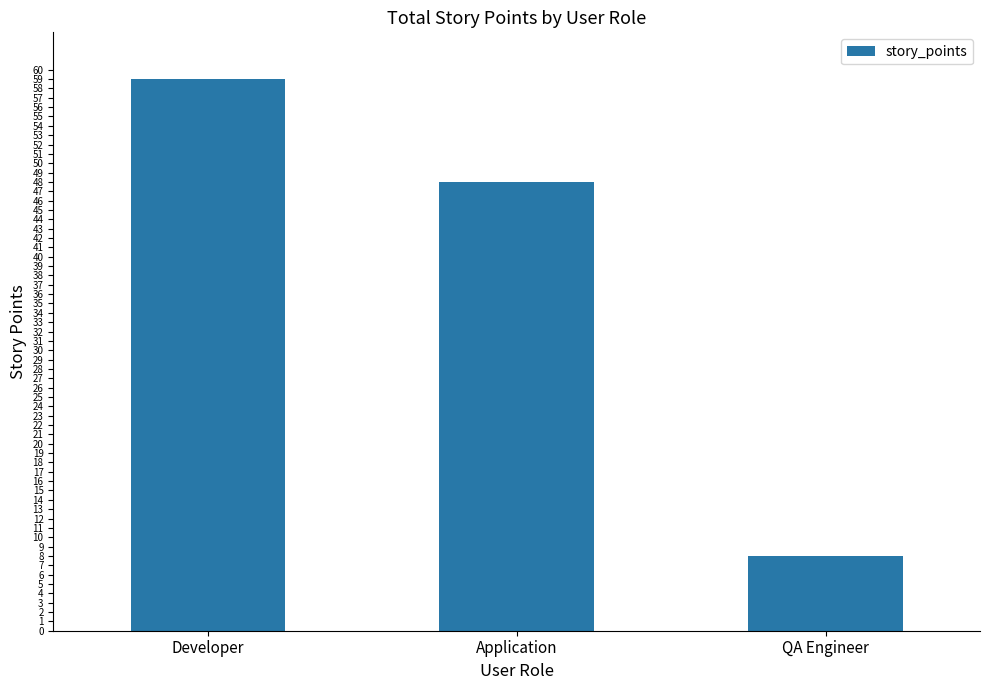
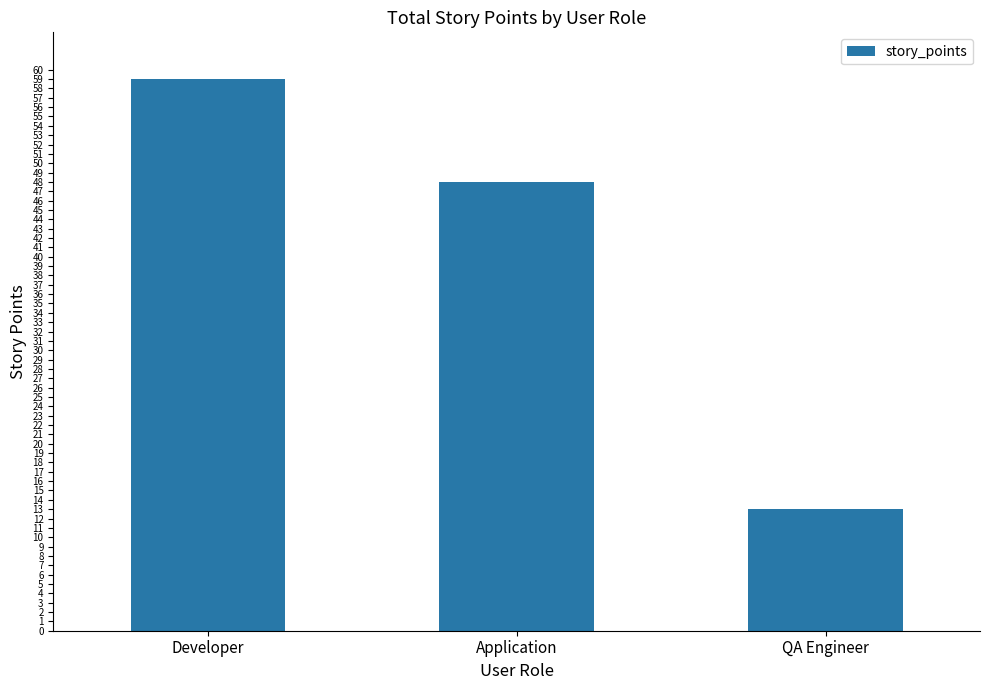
  {
    "Developer": 59,
    "Application": 48,
-   "QA Engineer": 8
+   "QA Engineer": 13
  }
